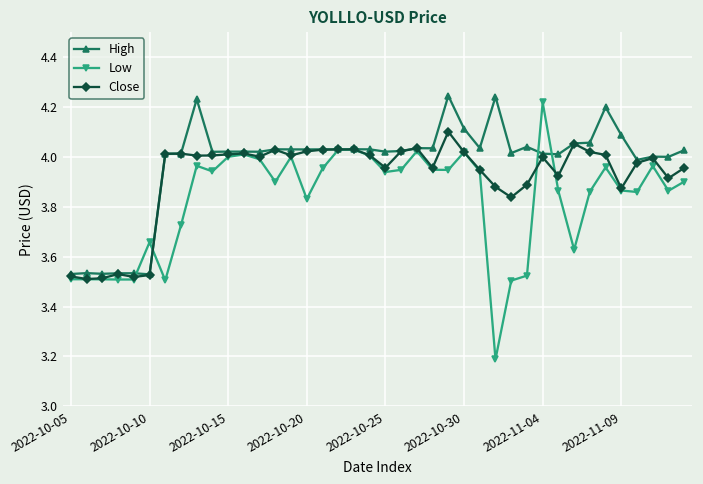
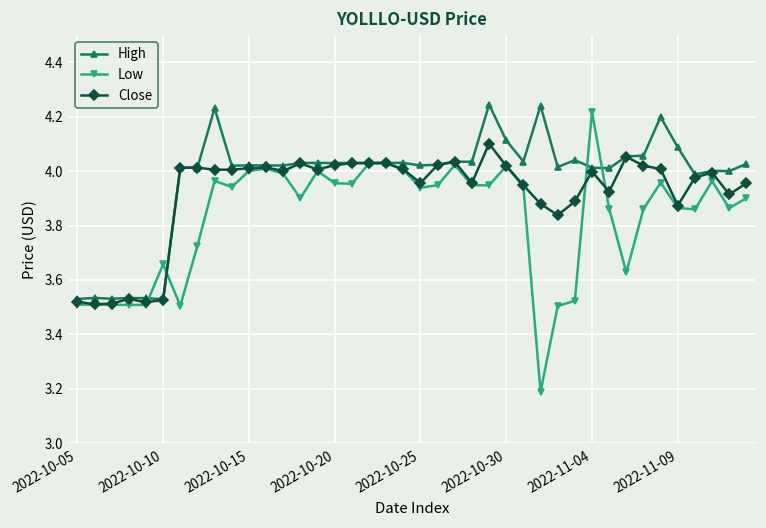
  {
    "Low": {
      "2022-10-05": 3.51,
      "2022-10-10": 3.66,
-     "2022-10-20": 3.83,
+     "2022-10-20": 3.96,
      "2022-10-25": 3.94,
      "2022-11-04": 4.22
    }
  }
